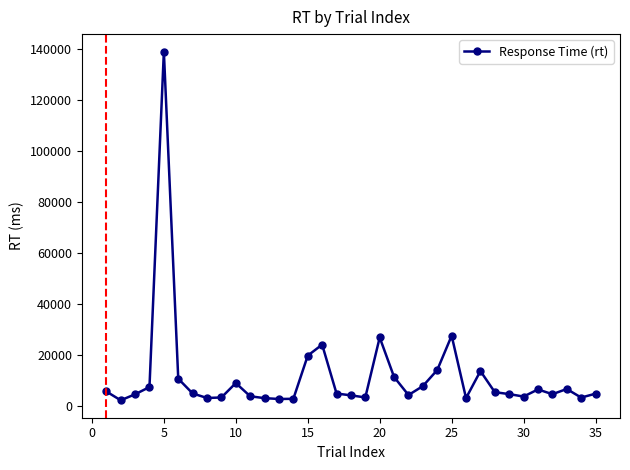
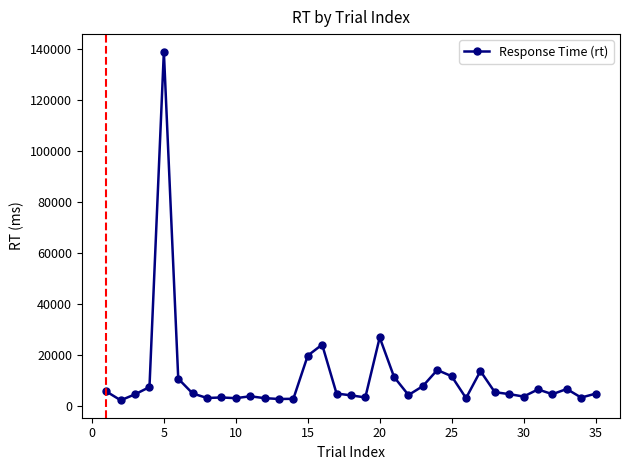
  {
    "5": 139000,
-   "10": 9000,
+   "10": 3000,
    "15": 20000,
    "20": 27000,
-   "25": 28000,
+   "25": 12000,
    "30": 4000,
    "35": 5000
  }
